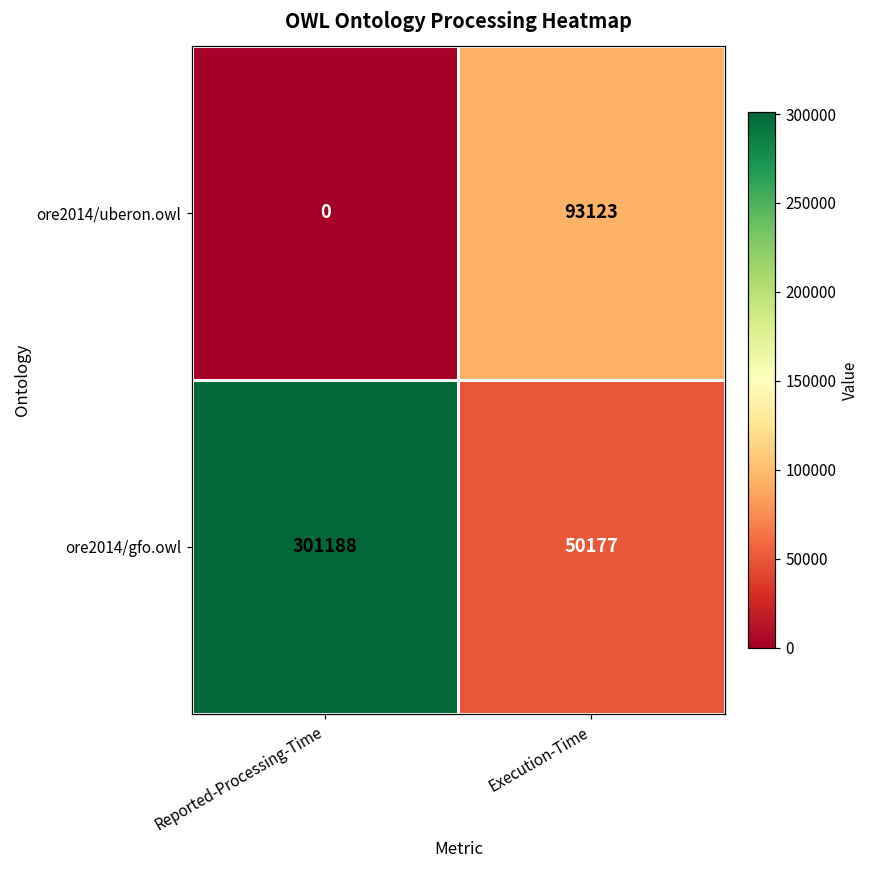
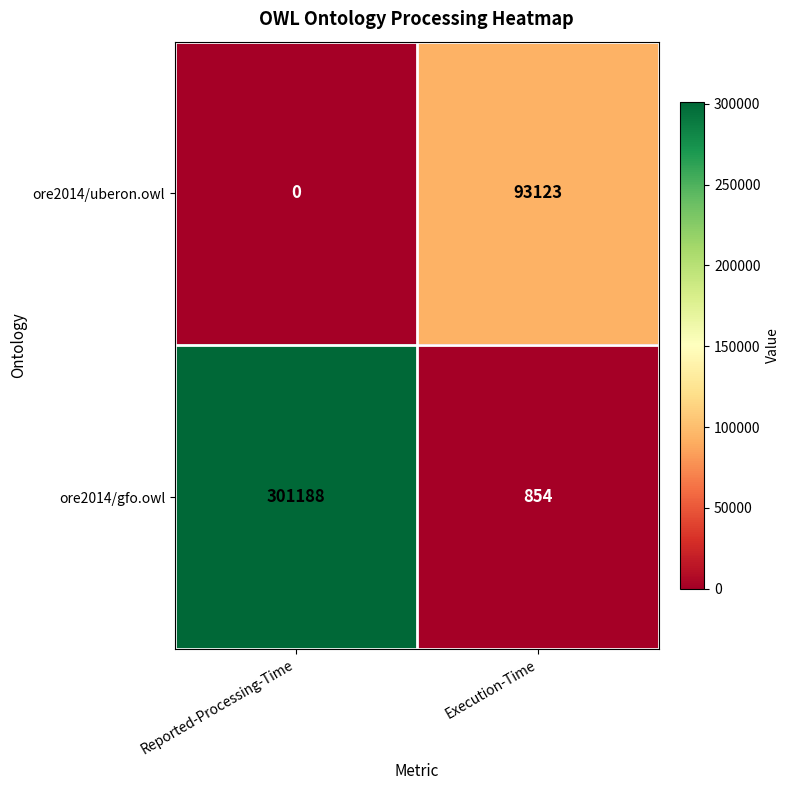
  {
    "ore2014/uberon.owl": {
      "Reported-Processing-Time": 0,
      "Execution-Time": 93123
    },
    "ore2014/gfo.owl": {
      "Reported-Processing-Time": 301188,
-     "Execution-Time": 50177
+     "Execution-Time": 854
    }
  }
